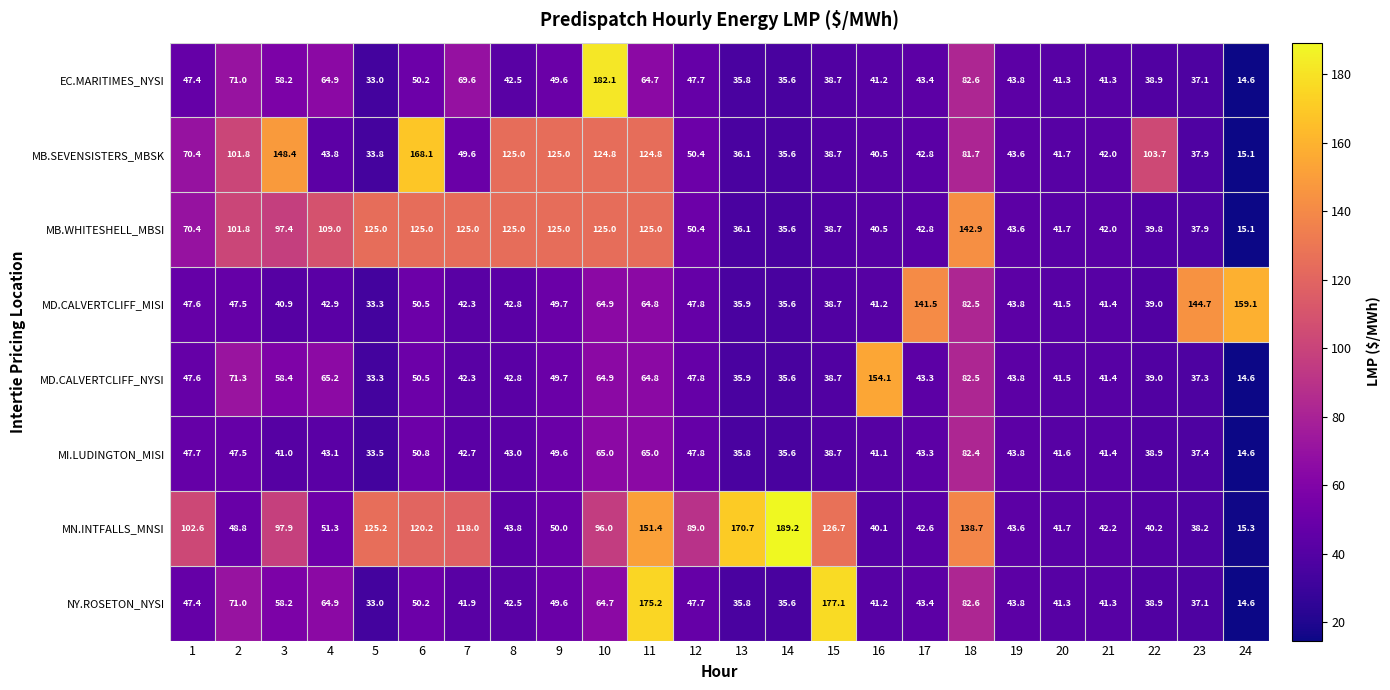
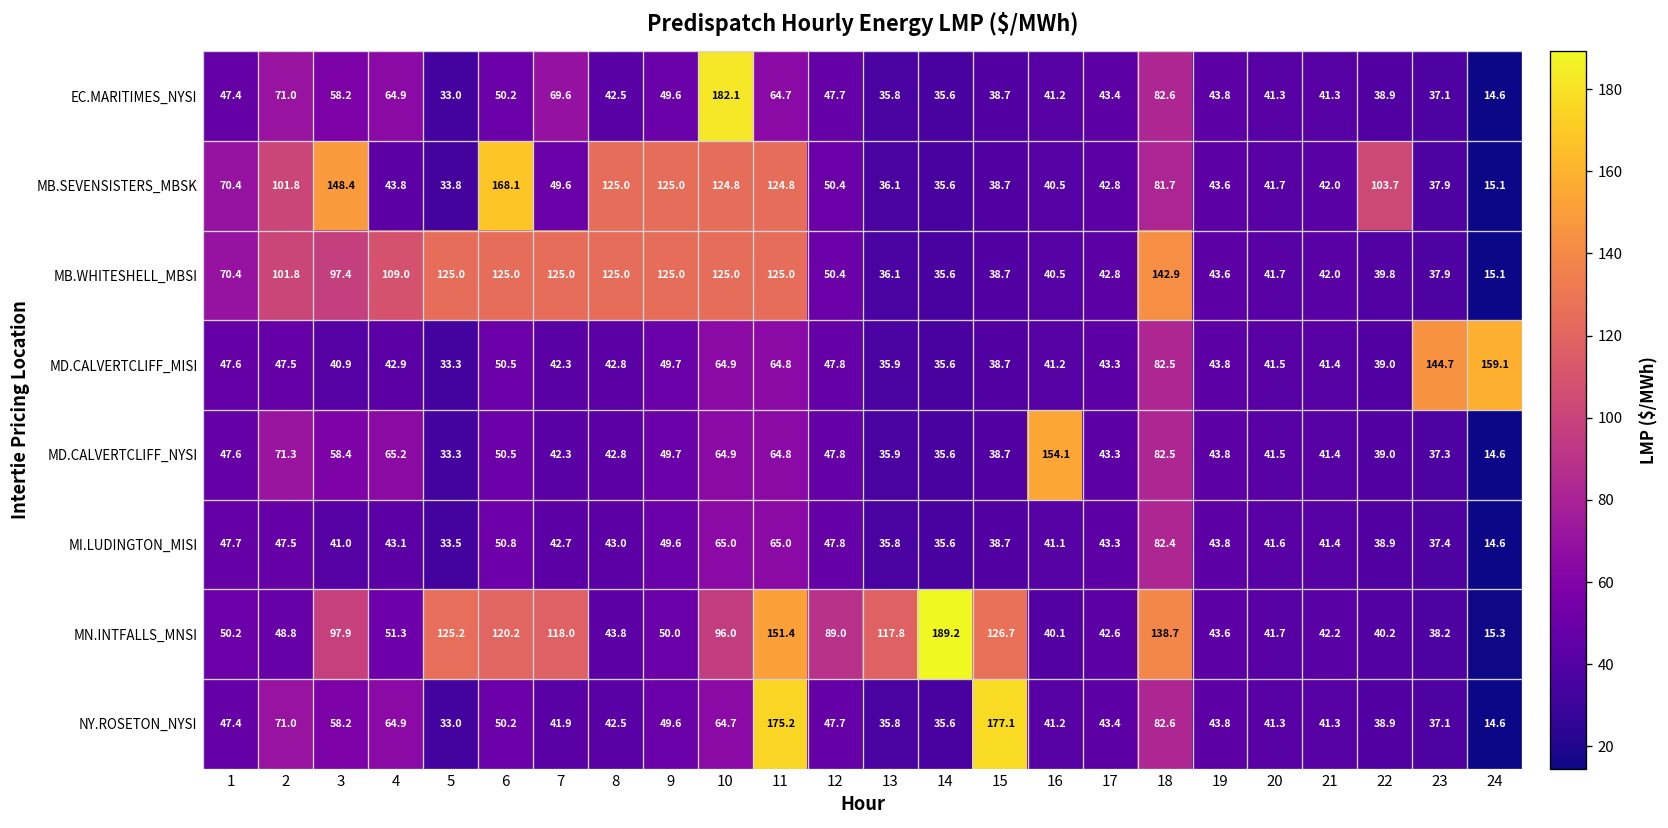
  {
    "EC.MARITIMES_NYSI": {
      "1": 47.4,
      "2": 71.0,
      "3": 58.2,
      "4": 64.9,
      "5": 33.0,
      "6": 50.2,
      "7": 69.6,
      "8": 42.5,
      "9": 49.6,
      "10": 182.1,
      "11": 64.7,
      "12": 47.7,
      "13": 35.8,
      "14": 35.6,
      "15": 38.7,
      "16": 41.2,
      "17": 43.4,
      "18": 82.6,
      "19": 43.8,
      "20": 41.3,
      "21": 41.3,
      "22": 38.9,
      "23": 37.1,
      "24": 14.6
    },
    "MB.SEVENSISTERS_MBSK": {
      "1": 70.4,
      "2": 101.8,
      "3": 148.4,
      "4": 43.8,
      "5": 33.8,
      "6": 168.1,
      "7": 49.6,
      "8": 125.0,
      "9": 125.0,
      "10": 124.8,
      "11": 124.8,
      "12": 50.4,
      "13": 36.1,
      "14": 35.6,
      "15": 38.7,
      "16": 40.5,
      "17": 42.8,
      "18": 81.7,
      "19": 43.6,
      "20": 41.7,
      "21": 42.0,
      "22": 103.7,
      "23": 37.9,
      "24": 15.1
    },
    "MB.WHITESHELL_MBSI": {
      "1": 70.4,
      "2": 101.8,
      "3": 97.4,
      "4": 109.0,
      "5": 125.0,
      "6": 125.0,
      "7": 125.0,
      "8": 125.0,
      "9": 125.0,
      "10": 125.0,
      "11": 125.0,
      "12": 50.4,
      "13": 36.1,
      "14": 35.6,
      "15": 38.7,
      "16": 40.5,
      "17": 42.8,
      "18": 142.9,
      "19": 43.6,
      "20": 41.7,
      "21": 42.0,
      "22": 39.8,
      "23": 37.9,
      "24": 15.1
    },
    "MD.CALVERTCLIFF_MISI": {
      "1": 47.6,
      "2": 47.5,
      "3": 40.9,
      "4": 42.9,
      "5": 33.3,
      "6": 50.5,
      "7": 42.3,
      "8": 42.8,
      "9": 49.7,
      "10": 64.9,
      "11": 64.8,
      "12": 47.8,
      "13": 35.9,
      "14": 35.6,
      "15": 38.7,
      "16": 41.2,
-     "17": 141.5,
+     "17": 43.3,
      "18": 82.5,
      "19": 43.8,
      "20": 41.5,
      "21": 41.4,
      "22": 39.0,
      "23": 144.7,
      "24": 159.1
    },
    "MD.CALVERTCLIFF_NYSI": {
      "1": 47.6,
      "2": 71.3,
      "3": 58.4,
      "4": 65.2,
      "5": 33.3,
      "6": 50.5,
      "7": 42.3,
      "8": 42.8,
      "9": 49.7,
      "10": 64.9,
      "11": 64.8,
      "12": 47.8,
      "13": 35.9,
      "14": 35.6,
      "15": 38.7,
      "16": 154.1,
      "17": 43.3,
      "18": 82.5,
      "19": 43.8,
      "20": 41.5,
      "21": 41.4,
      "22": 39.0,
      "23": 37.3,
      "24": 14.6
    },
    "MI.LUDINGTON_MISI": {
      "1": 47.7,
      "2": 47.5,
      "3": 41.0,
      "4": 43.1,
      "5": 33.5,
      "6": 50.8,
      "7": 42.7,
      "8": 43.0,
      "9": 49.6,
      "10": 65.0,
      "11": 65.0,
      "12": 47.8,
      "13": 35.8,
      "14": 35.6,
      "15": 38.7,
      "16": 41.1,
      "17": 43.3,
      "18": 82.4,
      "19": 43.8,
      "20": 41.6,
      "21": 41.4,
      "22": 38.9,
      "23": 37.4,
      "24": 14.6
    },
    "MN.INTFALLS_MNSI": {
-     "1": 102.6,
+     "1": 50.2,
      "2": 48.8,
      "3": 97.9,
      "4": 51.3,
      "5": 125.2,
      "6": 120.2,
      "7": 118.0,
      "8": 43.8,
      "9": 50.0,
      "10": 96.0,
      "11": 151.4,
      "12": 89.0,
-     "13": 170.7,
+     "13": 117.8,
      "14": 189.2,
      "15": 126.7,
      "16": 40.1,
      "17": 42.6,
      "18": 138.7,
      "19": 43.6,
      "20": 41.7,
      "21": 42.2,
      "22": 40.2,
      "23": 38.2,
      "24": 15.3
    },
    "NY.ROSETON_NYSI": {
      "1": 47.4,
      "2": 71.0,
      "3": 58.2,
      "4": 64.9,
      "5": 33.0,
      "6": 50.2,
      "7": 41.9,
      "8": 42.5,
      "9": 49.6,
      "10": 64.7,
      "11": 175.2,
      "12": 47.7,
      "13": 35.8,
      "14": 35.6,
      "15": 177.1,
      "16": 41.2,
      "17": 43.4,
      "18": 82.6,
      "19": 43.8,
      "20": 41.3,
      "21": 41.3,
      "22": 38.9,
      "23": 37.1,
      "24": 14.6
    }
  }
